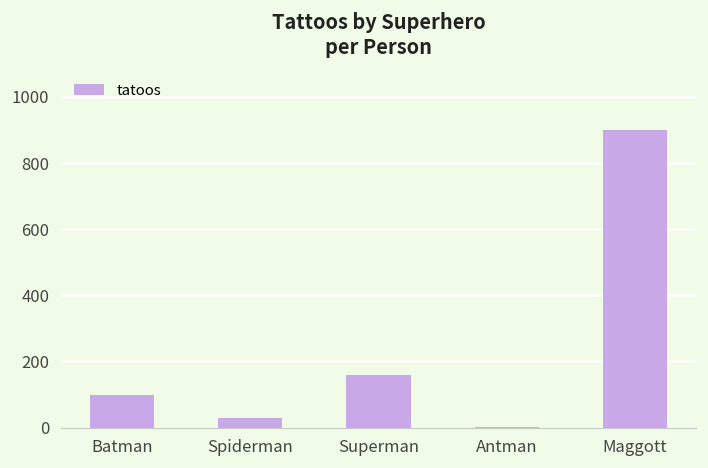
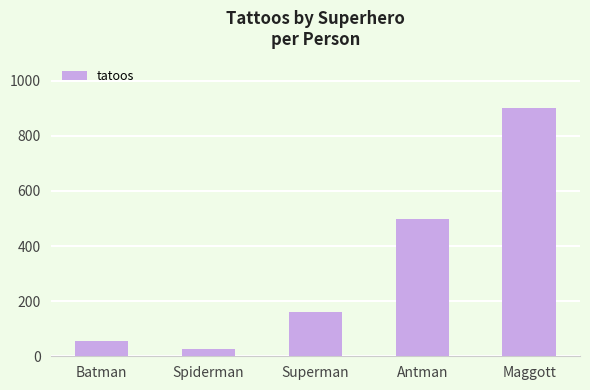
  {
-   "Batman": 100,
+   "Batman": 60,
    "Spiderman": 30,
    "Superman": 160,
-   "Antman": 0,
+   "Antman": 500,
    "Maggott": 900
  }
